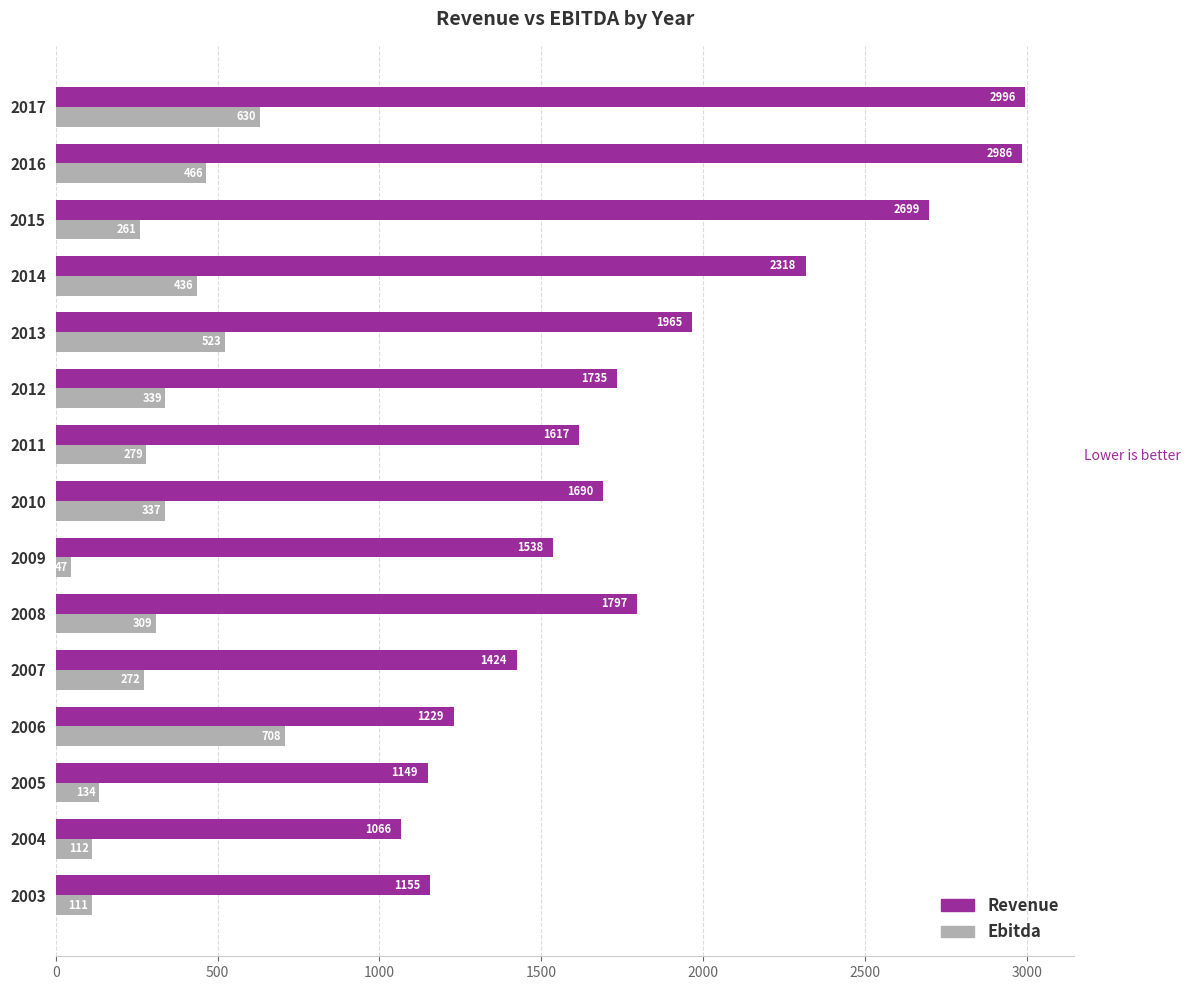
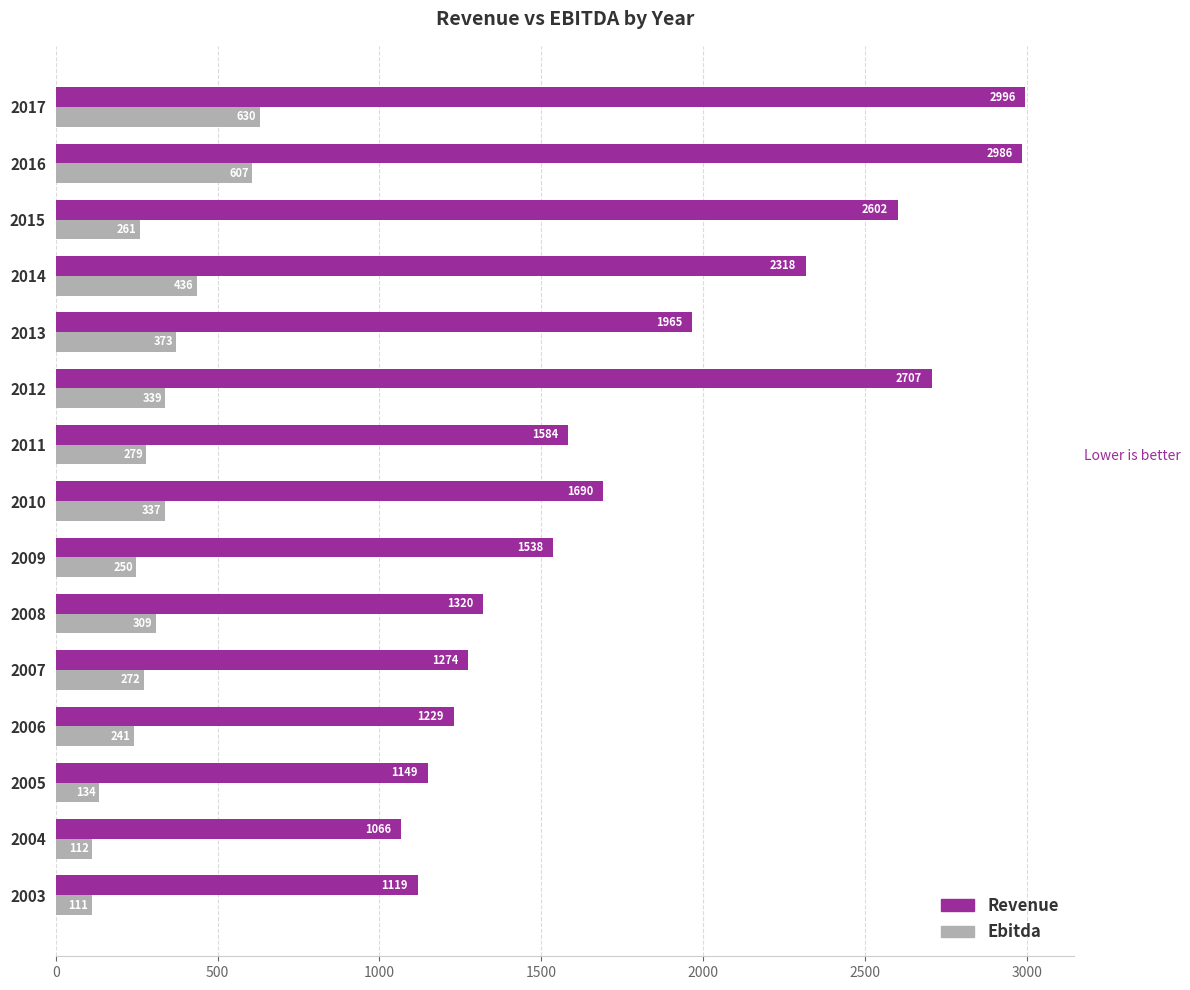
  {
    "Revenue": {
      "2017": 2996,
      "2016": 2986,
-     "2015": 2699,
+     "2015": 2602,
      "2014": 2318,
      "2013": 1965,
-     "2012": 1735,
-     "2011": 1617,
+     "2012": 2707,
+     "2011": 1584,
      "2010": 1690,
      "2009": 1538,
-     "2008": 1797,
-     "2007": 1424,
+     "2008": 1320,
+     "2007": 1274,
      "2006": 1229,
      "2005": 1149,
      "2004": 1066,
-     "2003": 1155
+     "2003": 1119
    },
    "Ebitda": {
      "2017": 630,
-     "2016": 466,
+     "2016": 607,
      "2015": 261,
      "2014": 436,
-     "2013": 523,
+     "2013": 373,
      "2012": 339,
      "2011": 279,
      "2010": 337,
-     "2009": 47,
+     "2009": 250,
      "2008": 309,
      "2007": 272,
-     "2006": 708,
+     "2006": 241,
      "2005": 134,
      "2004": 112,
      "2003": 111
    }
  }
